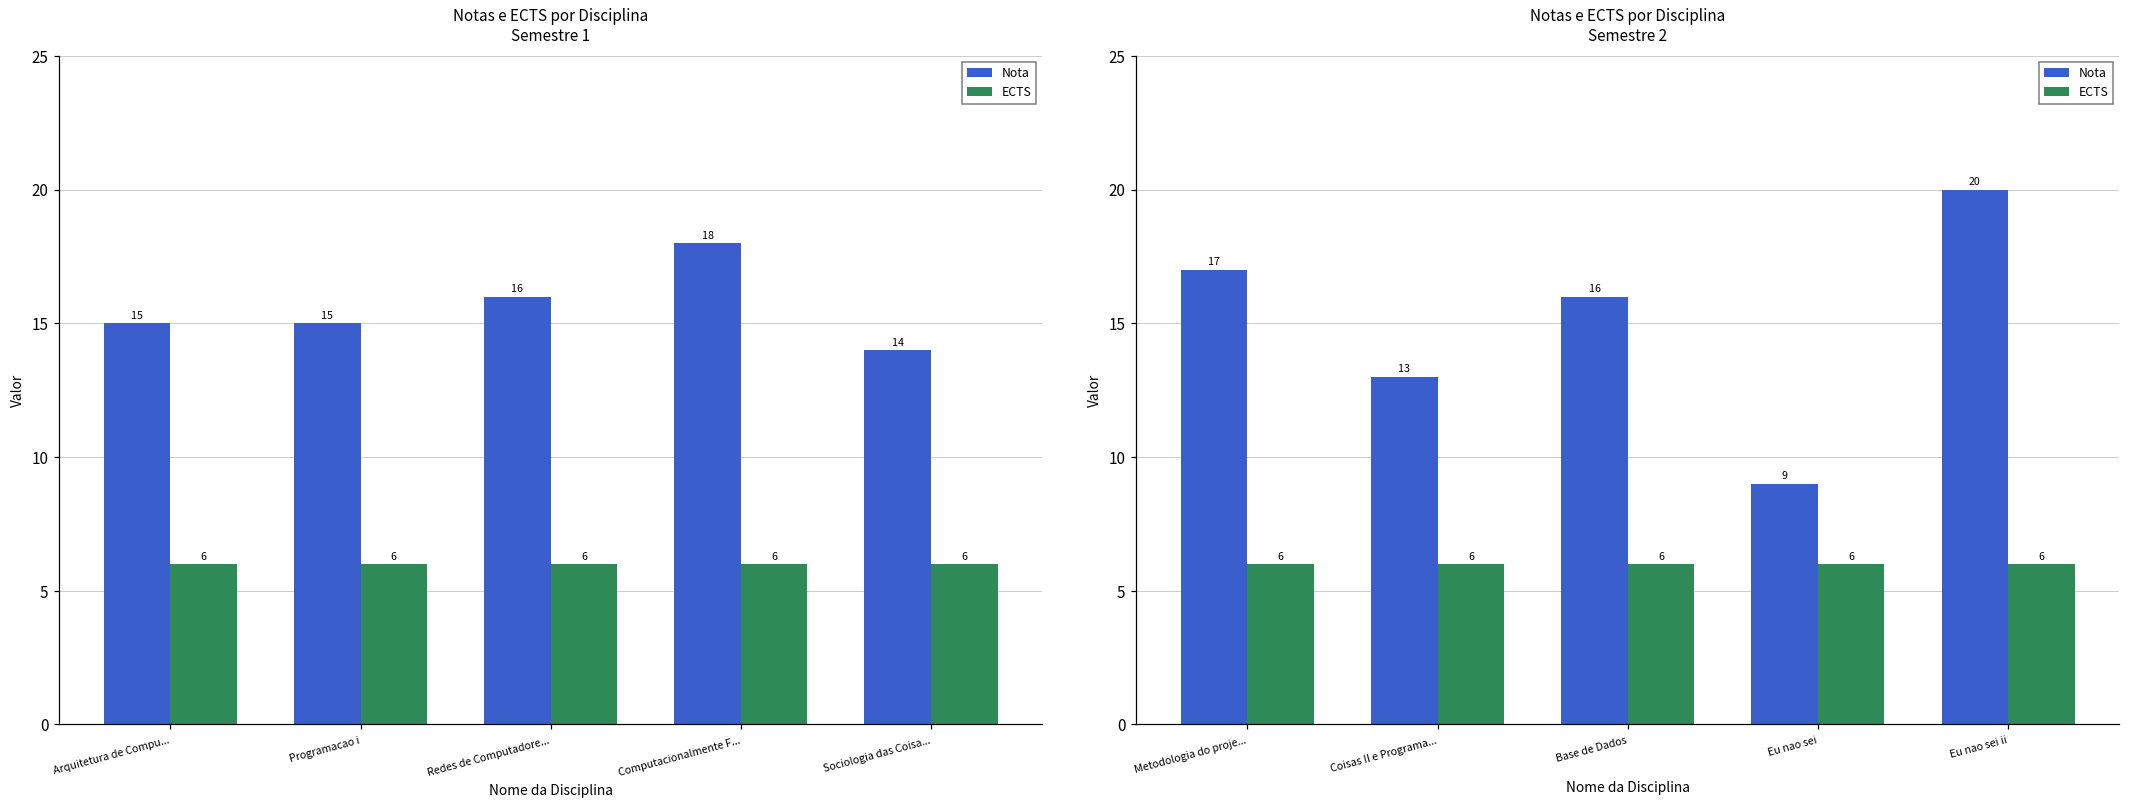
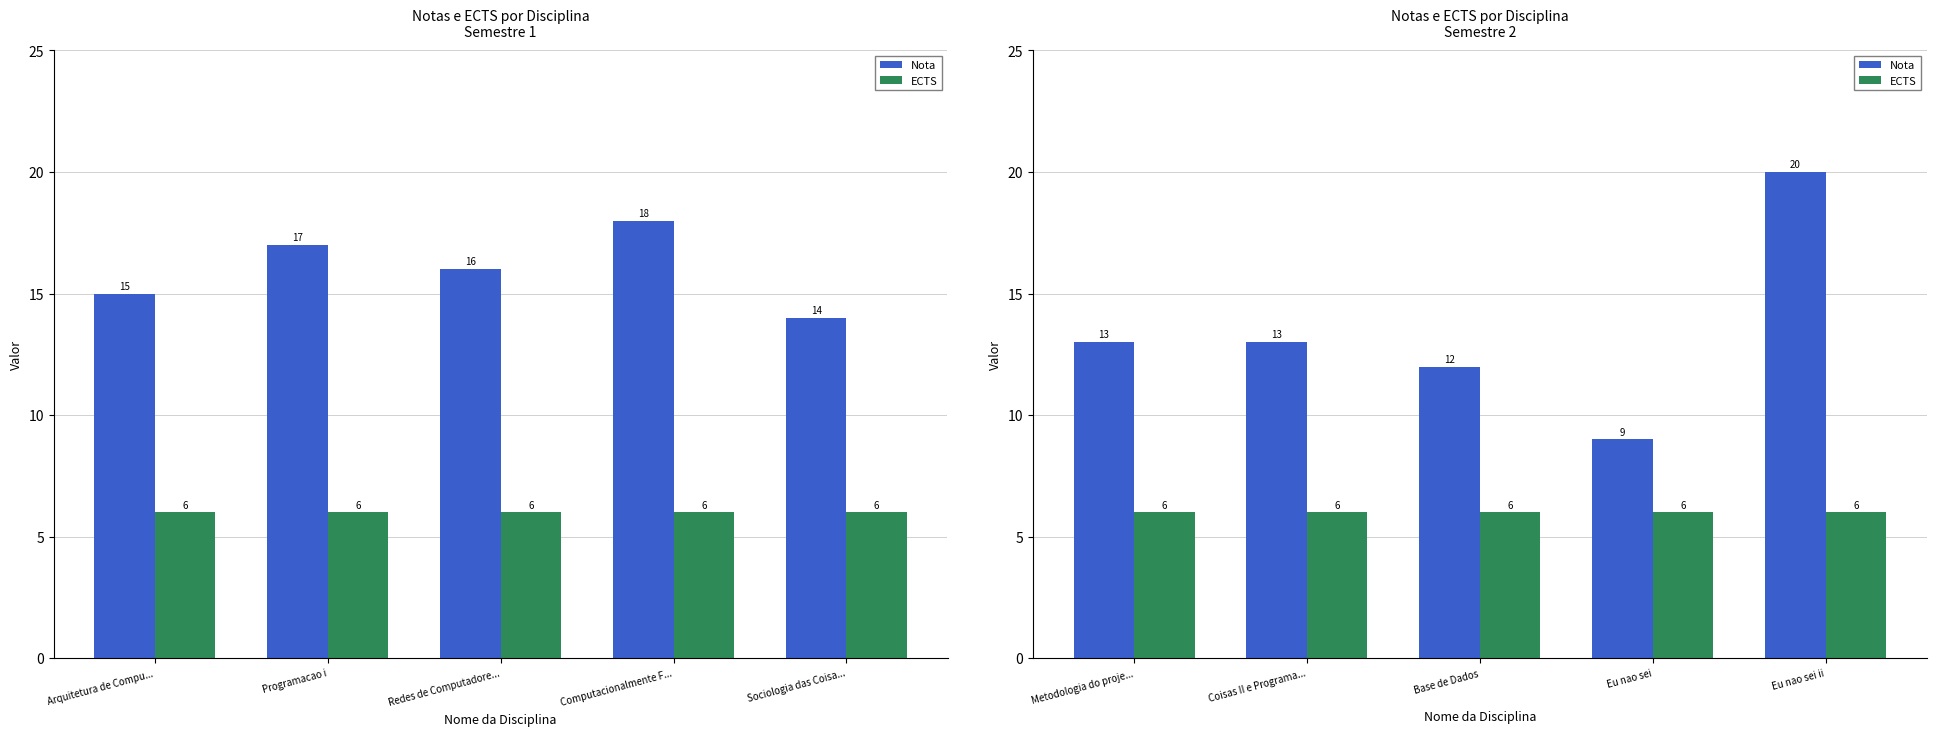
  {
    "Notas e ECTS por Disciplina Semestre 1": {
      "Nota": {
        "Arquitetura de Compu...": 15,
-       "Programacao i": 15,
+       "Programacao i": 17,
        "Redes de Computadore...": 16,
        "Computacionalmente F...": 18,
        "Sociologia das Coisa...": 14
      },
      "ECTS": {
        "Arquitetura de Compu...": 6,
        "Programacao i": 6,
        "Redes de Computadore...": 6,
        "Computacionalmente F...": 6,
        "Sociologia das Coisa...": 6
      }
    },
    "Notas e ECTS por Disciplina Semestre 2": {
      "Nota": {
-       "Metodologia do proje...": 17,
+       "Metodologia do proje...": 13,
        "Coisas II e Programa...": 13,
-       "Base de Dados": 16,
+       "Base de Dados": 12,
        "Eu nao sei": 9,
        "Eu nao sei ii": 20
      },
      "ECTS": {
        "Metodologia do proje...": 6,
        "Coisas II e Programa...": 6,
        "Base de Dados": 6,
        "Eu nao sei": 6,
        "Eu nao sei ii": 6
      }
    }
  }
